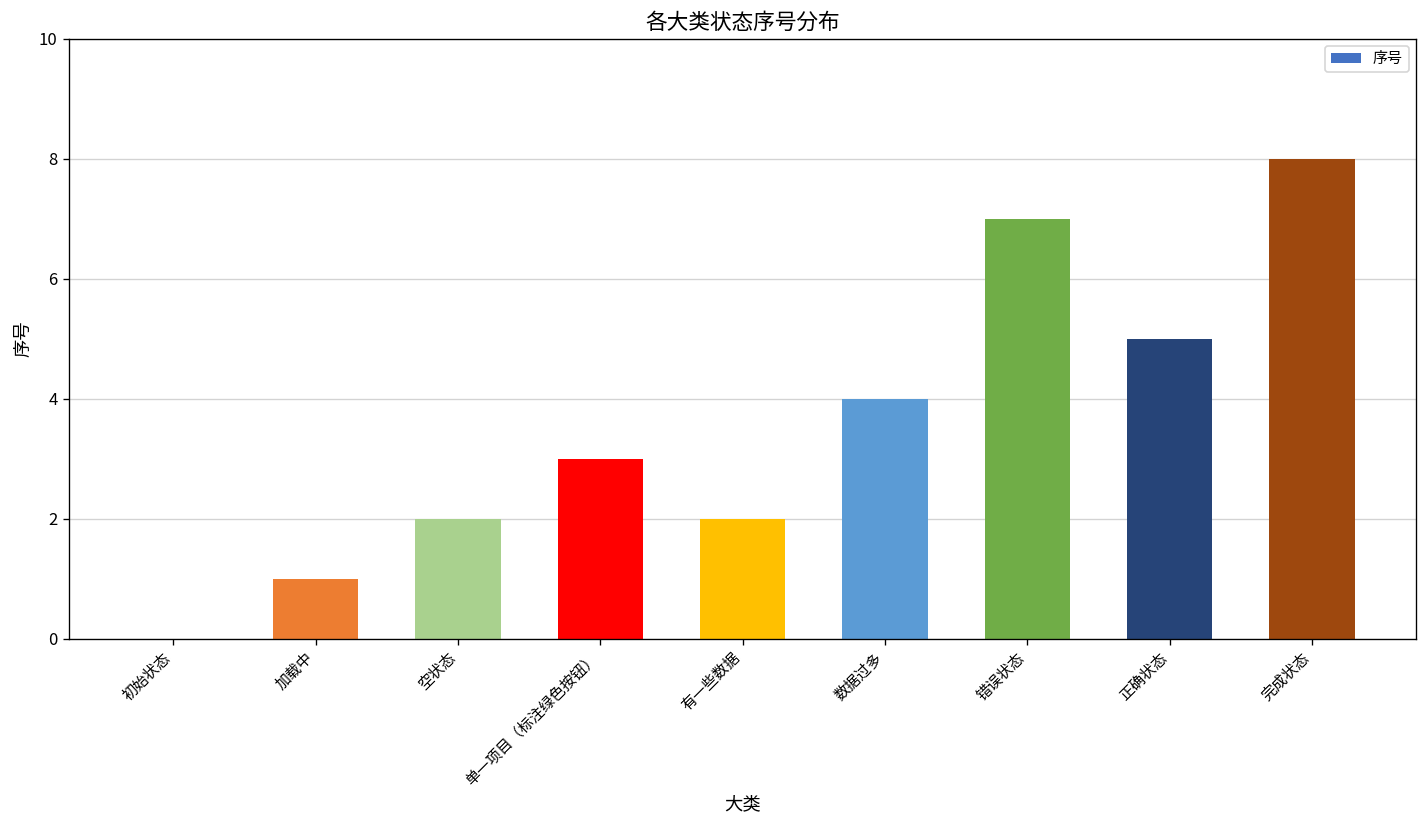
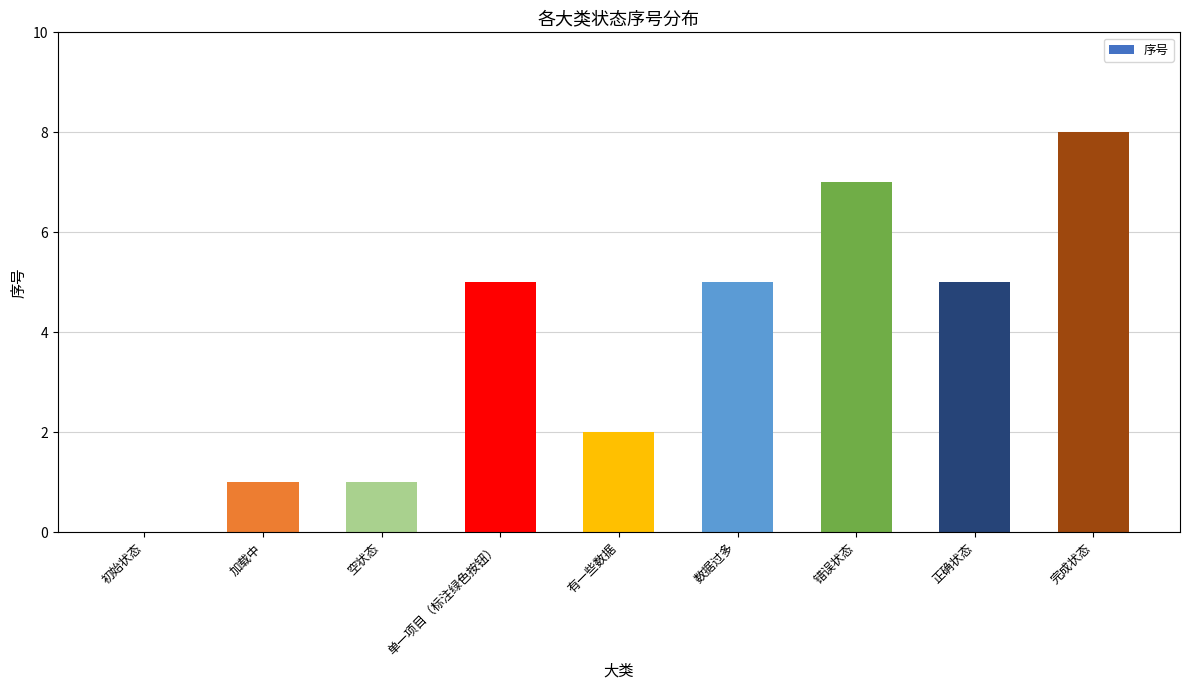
  {
    "初始状态": 0,
    "加载中": 1,
-   "空状态": 2,
-   "单一项目（标注绿色按钮）": 3,
+   "空状态": 1,
+   "单一项目（标注绿色按钮）": 5,
    "有一些数据": 2,
-   "数据过多": 4,
+   "数据过多": 5,
    "错误状态": 7,
    "正确状态": 5,
    "完成状态": 8
  }
